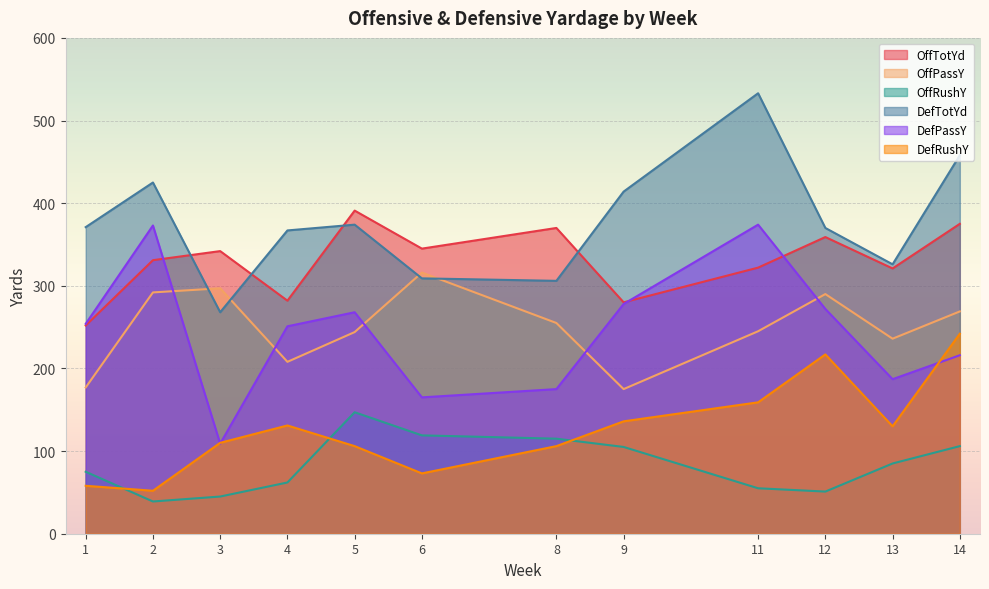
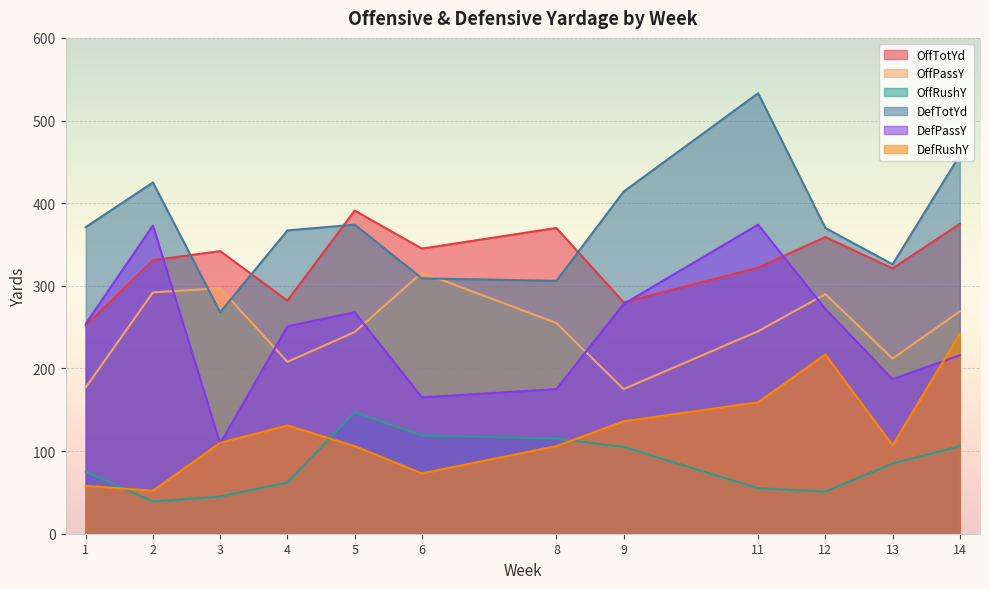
  {
    "OffTotYd": {
      "2": 330,
      "3": 340,
      "4": 280,
      "5": 390,
      "6": 350,
      "8": 370,
      "11": 320,
      "12": 360,
      "13": 320,
      "14": 380
    },
    "OffPassY": {
      "1": 180,
      "2": 290,
      "3": 300,
      "4": 210,
      "5": 240,
      "6": 320,
      "8": 260,
      "9": 180,
      "11": 250,
      "12": 290,
-     "13": 240,
+     "13": 210,
      "14": 270
    },
    "DefPassY": {
      "2": 370,
      "4": 250,
      "5": 270,
      "6": 170,
      "8": 180,
      "11": 370,
      "12": 270,
      "13": 190,
      "14": 220
    },
    "DefRushY": {
      "1": 60,
      "2": 50,
      "4": 130,
      "5": 110,
      "6": 70,
      "8": 110,
      "9": 140,
      "11": 160,
      "12": 220,
-     "13": 130,
+     "13": 110,
      "14": 240
    }
  }
